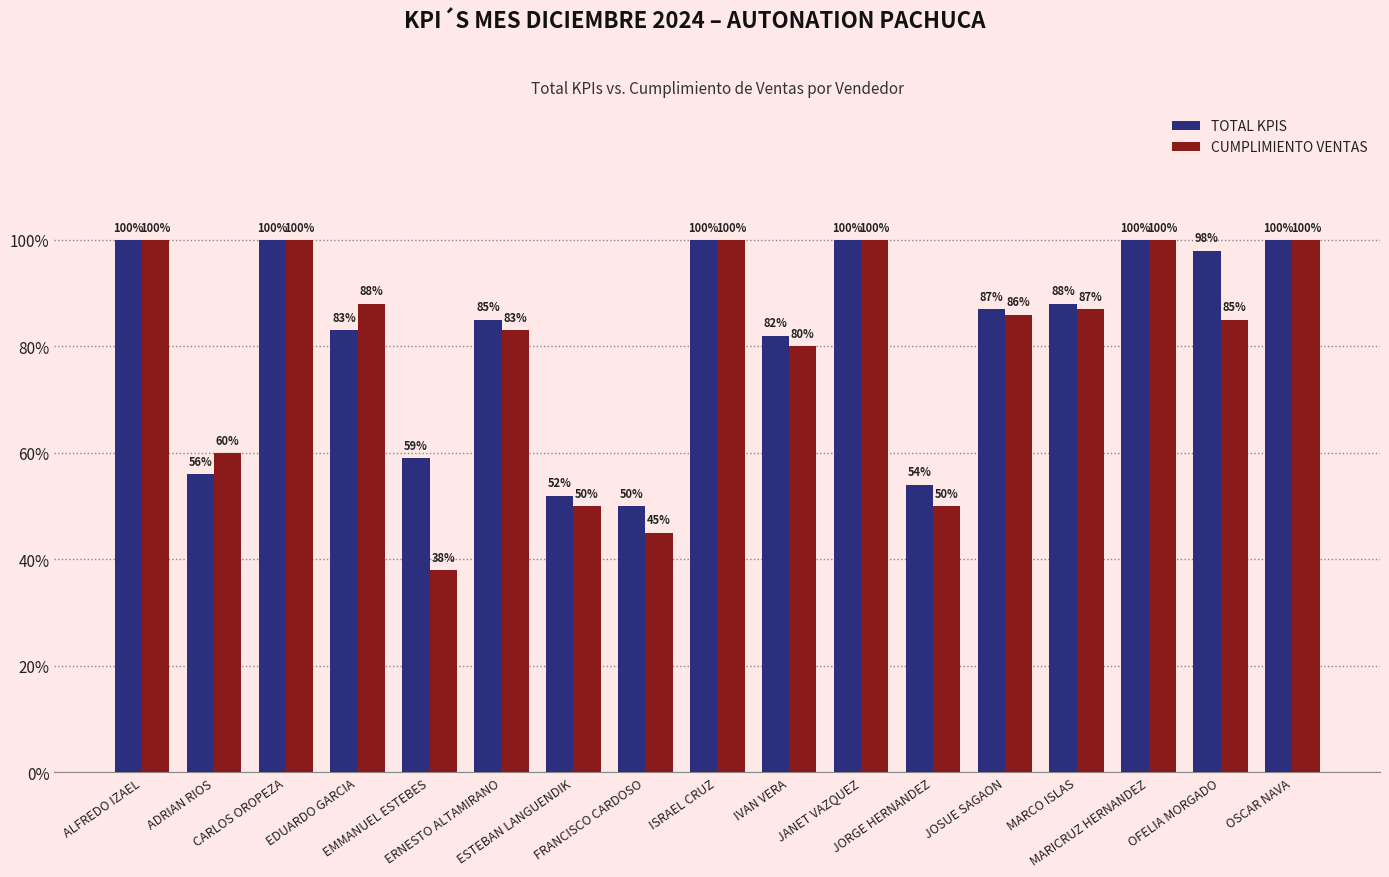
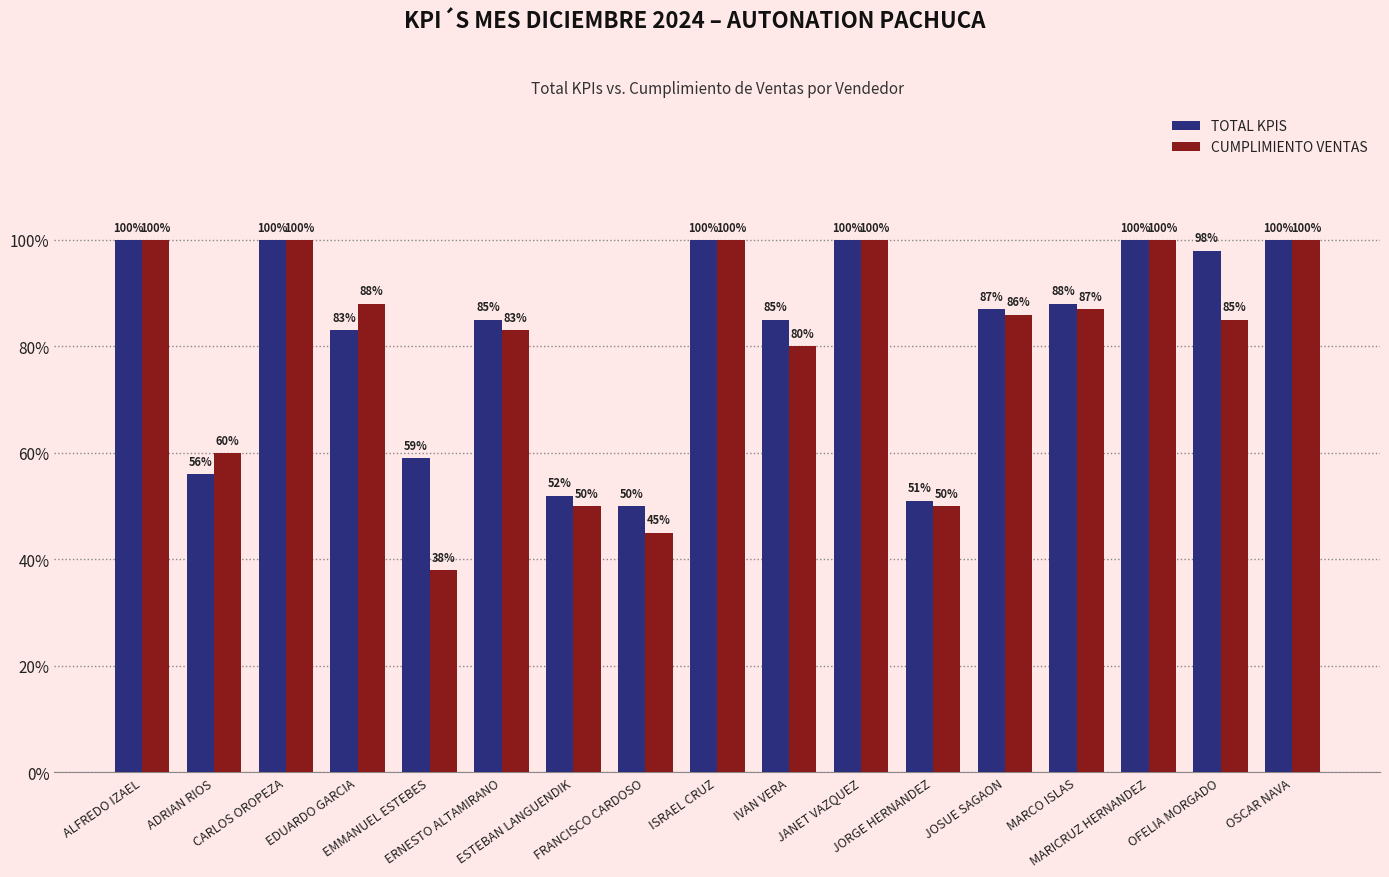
  {
    "TOTAL KPIS": {
      "ALFREDO IZAEL": "100%",
      "ADRIAN RIOS": "56%",
      "CARLOS OROPEZA": "100%",
      "EDUARDO GARCIA": "83%",
      "EMMANUEL ESTEBES": "59%",
      "ERNESTO ALTAMIRANO": "85%",
      "ESTEBAN LANGUENDIK": "52%",
      "FRANCISCO CARDOSO": "50%",
      "ISRAEL CRUZ": "100%",
-     "IVAN VERA": "82%",
+     "IVAN VERA": "85%",
      "JANET VAZQUEZ": "100%",
-     "JORGE HERNANDEZ": "54%",
+     "JORGE HERNANDEZ": "51%",
      "JOSUE SAGAON": "87%",
      "MARCO ISLAS": "88%",
      "MARICRUZ HERNANDEZ": "100%",
      "OFELIA MORGADO": "98%",
      "OSCAR NAVA": "100%"
    },
    "CUMPLIMIENTO VENTAS": {
      "ALFREDO IZAEL": "100%",
      "ADRIAN RIOS": "60%",
      "CARLOS OROPEZA": "100%",
      "EDUARDO GARCIA": "88%",
      "EMMANUEL ESTEBES": "38%",
      "ERNESTO ALTAMIRANO": "83%",
      "ESTEBAN LANGUENDIK": "50%",
      "FRANCISCO CARDOSO": "45%",
      "ISRAEL CRUZ": "100%",
      "IVAN VERA": "80%",
      "JANET VAZQUEZ": "100%",
      "JORGE HERNANDEZ": "50%",
      "JOSUE SAGAON": "86%",
      "MARCO ISLAS": "87%",
      "MARICRUZ HERNANDEZ": "100%",
      "OFELIA MORGADO": "85%",
      "OSCAR NAVA": "100%"
    }
  }
